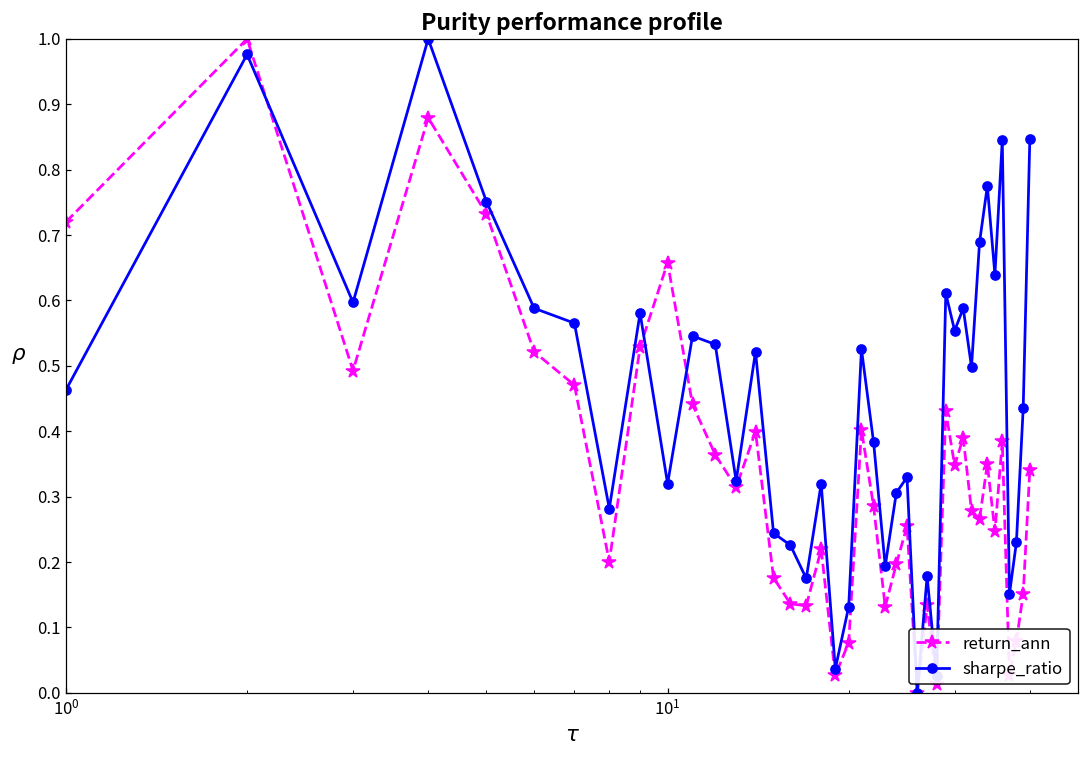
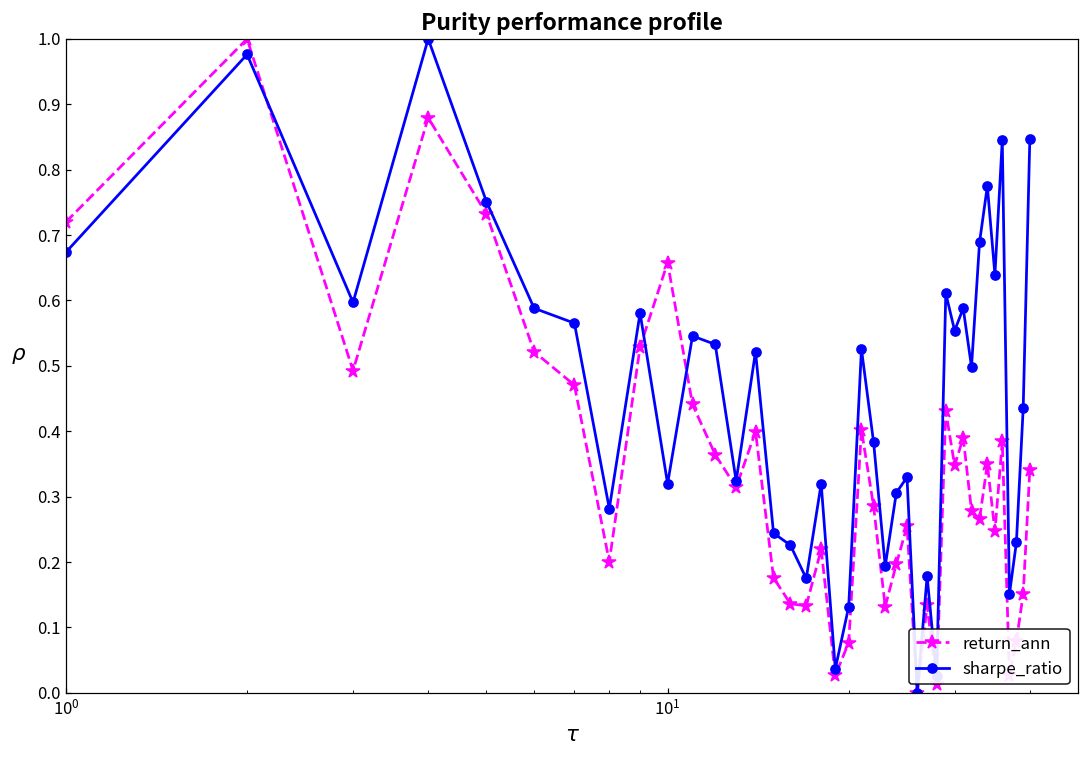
  {
    "return_ann": {
      "10^0": 0.72,
      "10^1": 0.66
    },
    "sharpe_ratio": {
-     "10^0": 0.46,
+     "10^0": 0.67,
      "10^1": 0.32
    }
  }
